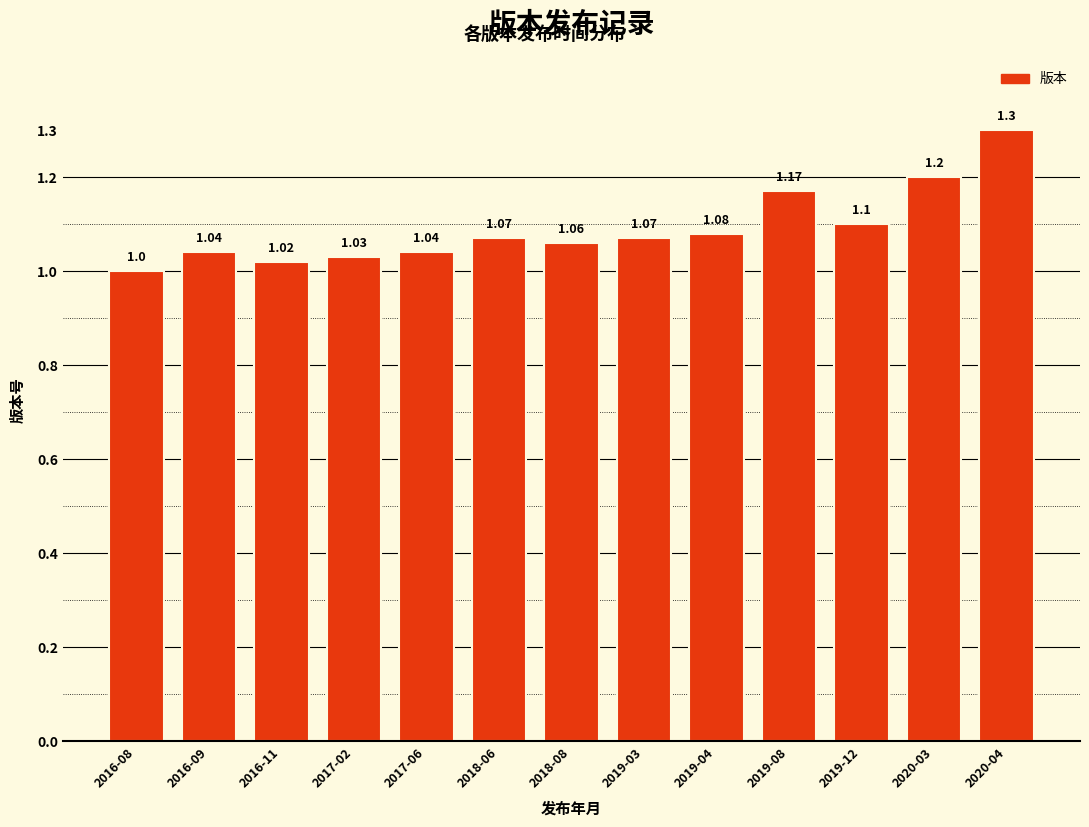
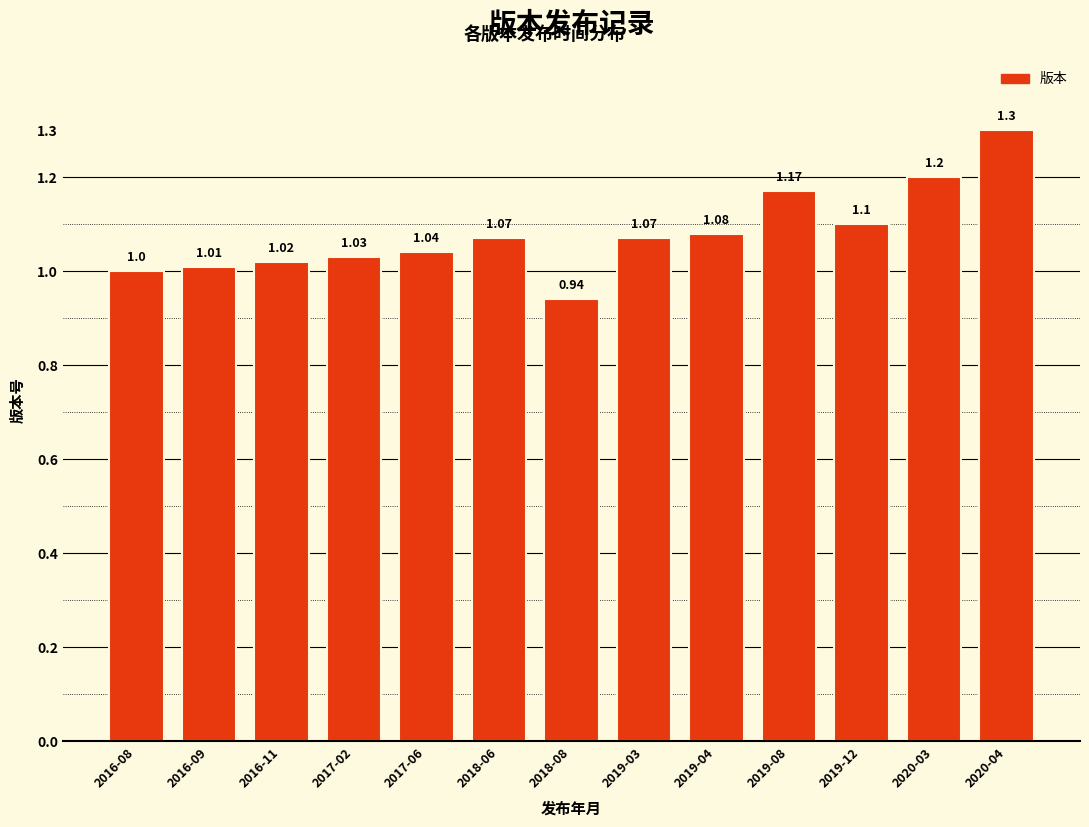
  {
    "2016-08": 1.0,
-   "2016-09": 1.04,
+   "2016-09": 1.01,
    "2016-11": 1.02,
    "2017-02": 1.03,
    "2017-06": 1.04,
    "2018-06": 1.07,
-   "2018-08": 1.06,
+   "2018-08": 0.94,
    "2019-03": 1.07,
    "2019-04": 1.08,
    "2019-08": 1.17,
    "2019-12": 1.1,
    "2020-03": 1.2,
    "2020-04": 1.3
  }
